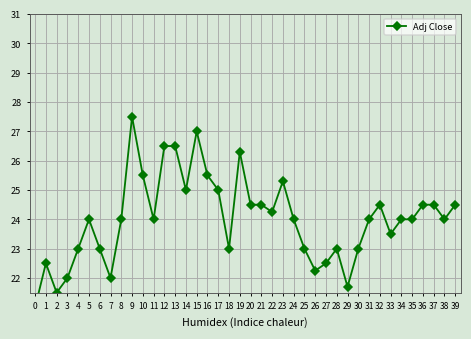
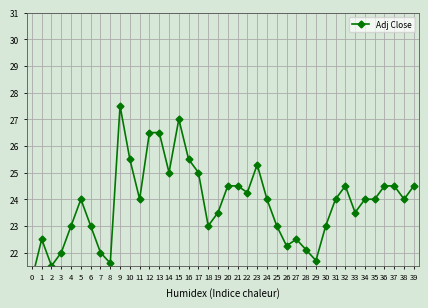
  {
    "1": 22.5,
    "2": 21.5,
    "3": 22.0,
    "4": 23.0,
    "5": 24.0,
    "6": 23.0,
    "7": 22.0,
-   "8": 24.0,
+   "8": 21.6,
    "9": 27.5,
    "10": 25.5,
    "11": 24.0,
    "12": 26.5,
    "13": 26.5,
    "14": 25.0,
    "15": 27.0,
    "16": 25.5,
    "17": 25.0,
    "18": 23.0,
-   "19": 26.3,
+   "19": 23.5,
    "20": 24.5,
    "21": 24.5,
    "22": 24.3,
    "23": 25.3,
    "24": 24.0,
    "25": 23.0,
    "26": 22.3,
    "27": 22.5,
-   "28": 23.0,
+   "28": 22.1,
    "29": 21.7,
    "30": 23.0,
    "31": 24.0,
    "32": 24.5,
    "33": 23.5,
    "34": 24.0,
    "35": 24.0,
    "36": 24.5,
    "37": 24.5,
    "38": 24.0,
    "39": 24.5
  }
